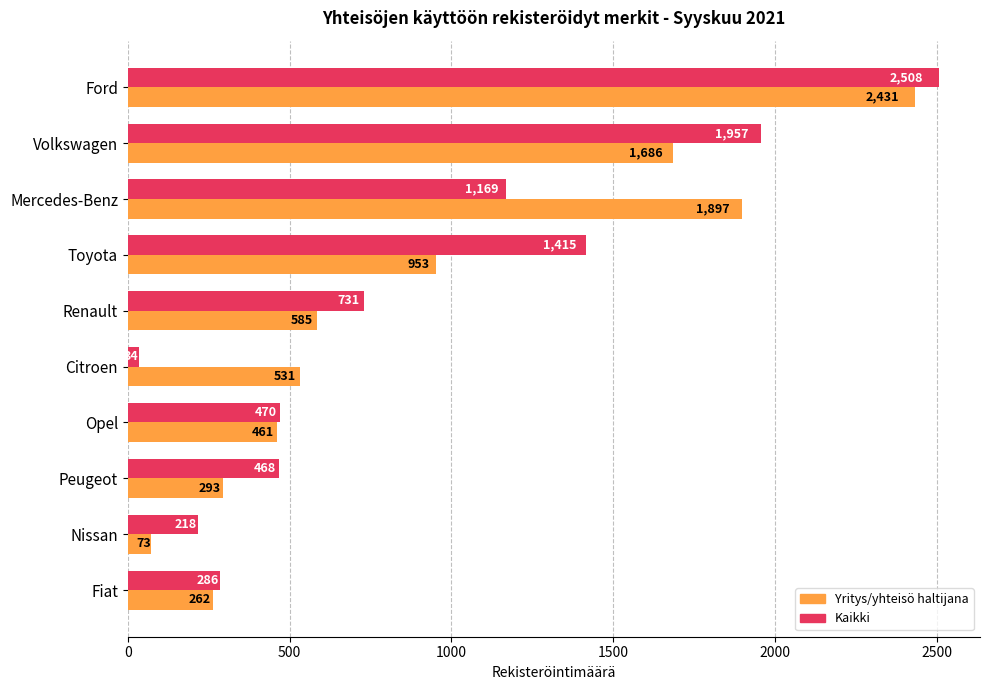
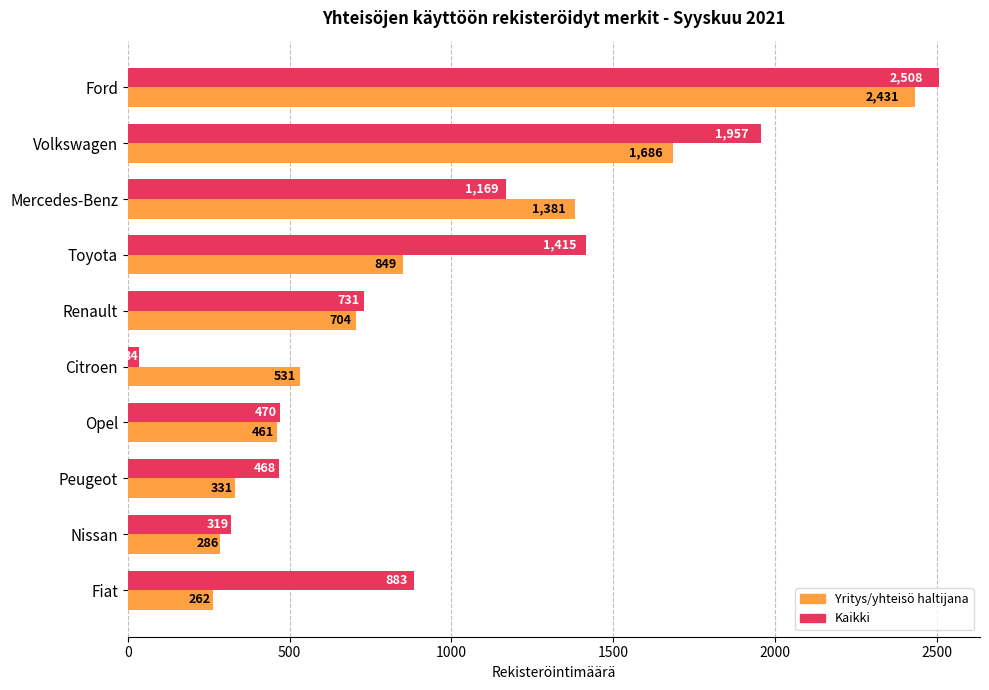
  {
    "Yritys/yhteisö haltijana": {
      "Ford": "2,431",
      "Volkswagen": "1,686",
-     "Mercedes-Benz": "1,897",
-     "Toyota": "953",
-     "Renault": "585",
+     "Mercedes-Benz": "1,381",
+     "Toyota": "849",
+     "Renault": "704",
      "Citroen": "531",
      "Opel": "461",
-     "Peugeot": "293",
-     "Nissan": "73",
+     "Peugeot": "331",
+     "Nissan": "286",
      "Fiat": "262"
    },
    "Kaikki": {
      "Ford": "2,508",
      "Volkswagen": "1,957",
      "Mercedes-Benz": "1,169",
      "Toyota": "1,415",
      "Renault": "731",
      "Citroen": "34",
      "Opel": "470",
      "Peugeot": "468",
-     "Nissan": "218",
-     "Fiat": "286"
+     "Nissan": "319",
+     "Fiat": "883"
    }
  }
